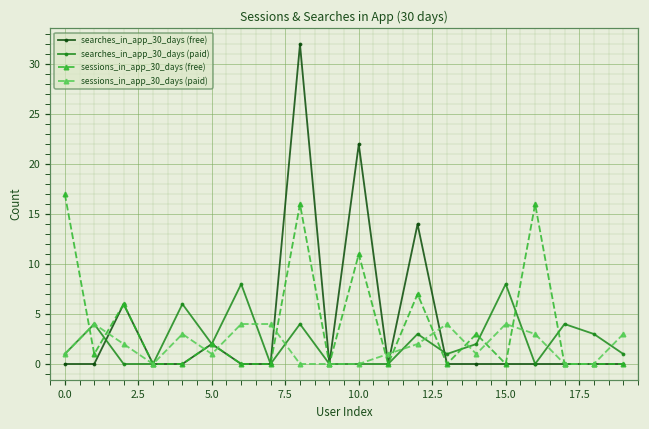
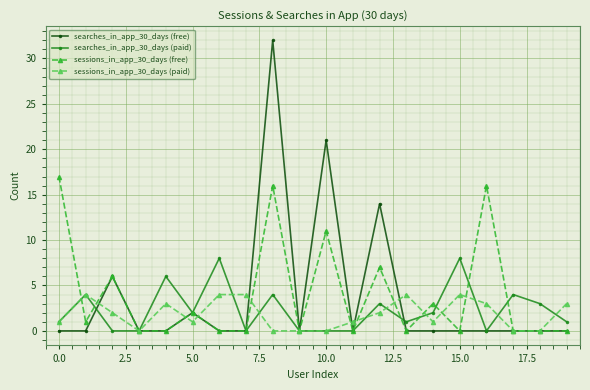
  {
    "searches_in_app_30_days (free)": {
      "0.0": 0,
-     "10.0": 22
+     "10.0": 21
    }
  }
